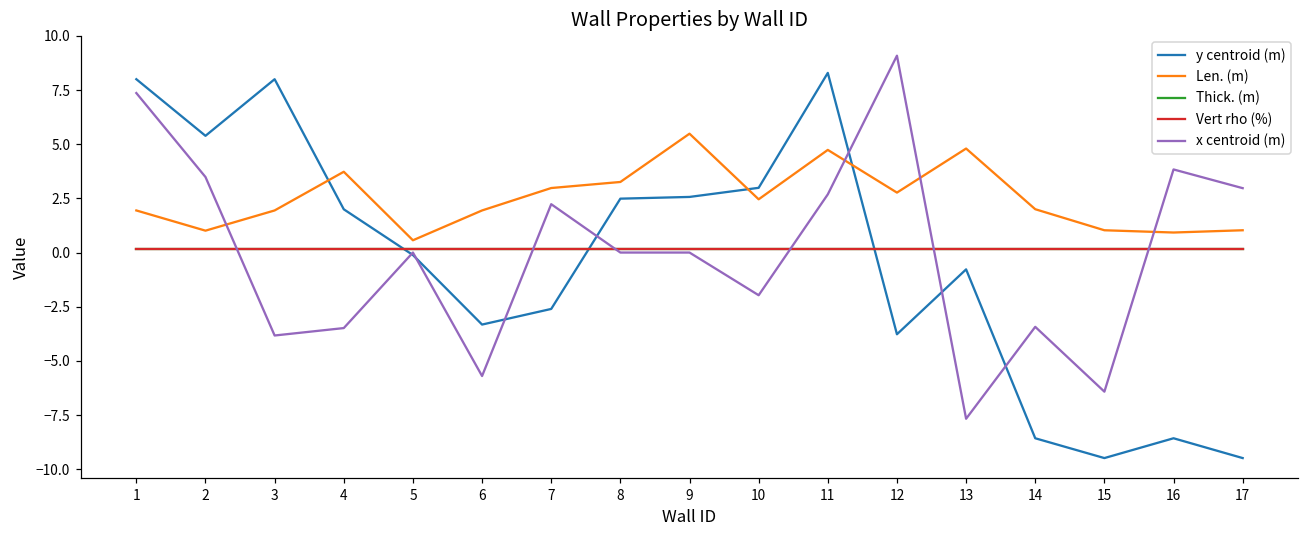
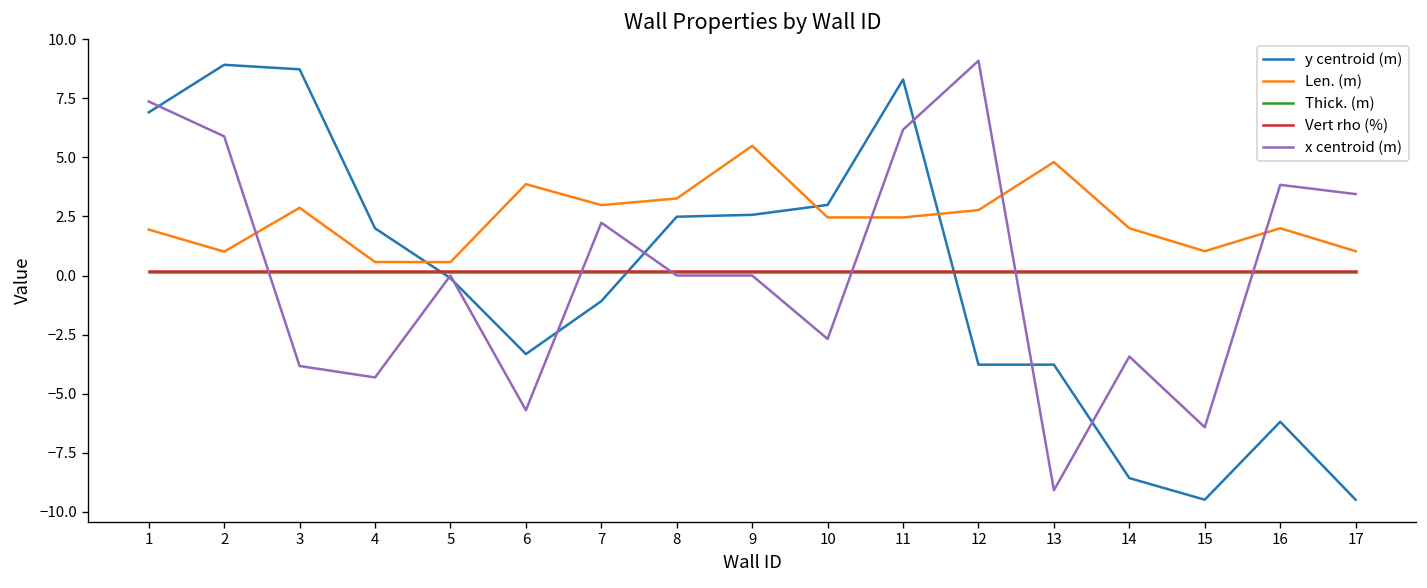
  {
    "y centroid (m)": {
-     "1": 8.0,
-     "2": 5.4,
-     "3": 8.0,
+     "1": 6.9,
+     "2": 8.9,
+     "3": 8.7,
      "4": 2.0,
      "6": -3.3,
-     "7": -2.6,
+     "7": -1.1,
      "8": 2.5,
      "9": 2.6,
      "10": 3.0,
      "11": 8.3,
      "12": -3.8,
-     "13": -0.8,
+     "13": -3.8,
      "14": -8.6,
      "15": -9.5,
-     "16": -8.6,
+     "16": -6.2,
      "17": -9.5
    },
    "Len. (m)": {
      "1": 1.9,
      "2": 1.0,
-     "3": 1.9,
-     "4": 3.7,
+     "3": 2.9,
+     "4": 0.6,
      "5": 0.6,
-     "6": 1.9,
+     "6": 3.9,
      "7": 3.0,
      "8": 3.3,
      "9": 5.5,
      "10": 2.5,
-     "11": 4.7,
+     "11": 2.5,
      "12": 2.8,
      "13": 4.8,
      "14": 2.0,
      "15": 1.0,
-     "16": 0.9,
+     "16": 2.0,
      "17": 1.0
    },
    "x centroid (m)": {
      "1": 7.4,
-     "2": 3.5,
+     "2": 5.9,
      "3": -3.8,
-     "4": -3.5,
+     "4": -4.3,
      "6": -5.7,
      "7": 2.2,
      "8": 0.0,
      "9": 0.0,
-     "10": -2.0,
-     "11": 2.7,
+     "10": -2.7,
+     "11": 6.2,
      "12": 9.1,
-     "13": -7.7,
+     "13": -9.1,
      "14": -3.4,
      "15": -6.4,
      "16": 3.8,
-     "17": 3.0
+     "17": 3.4
    }
  }
